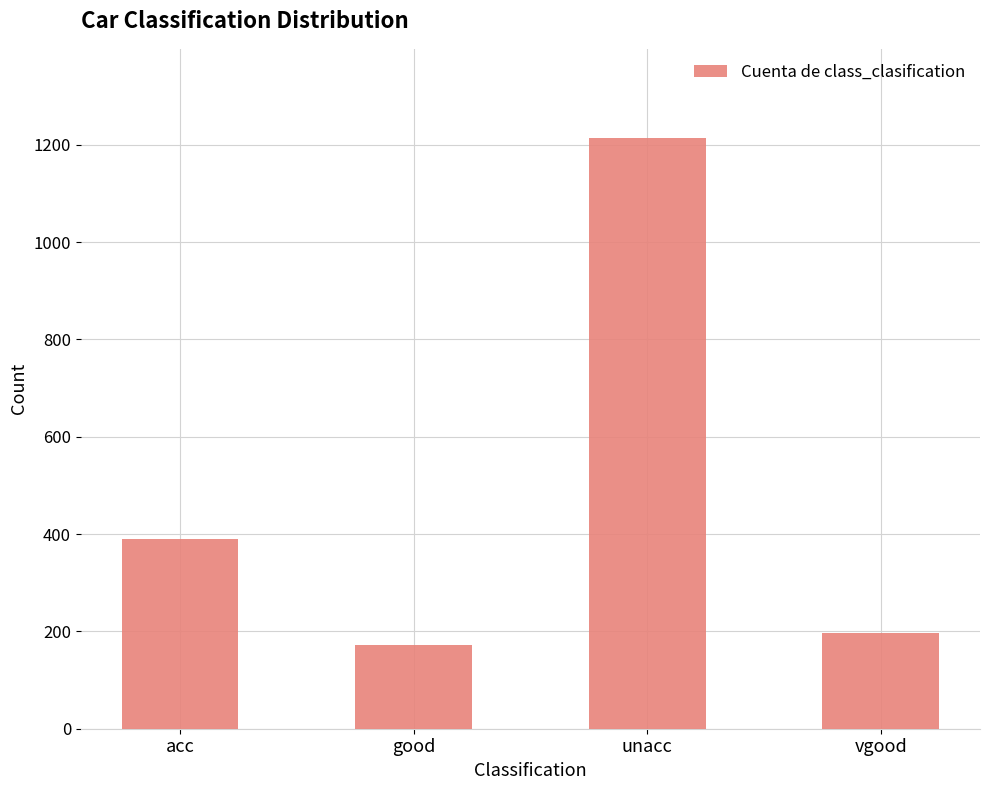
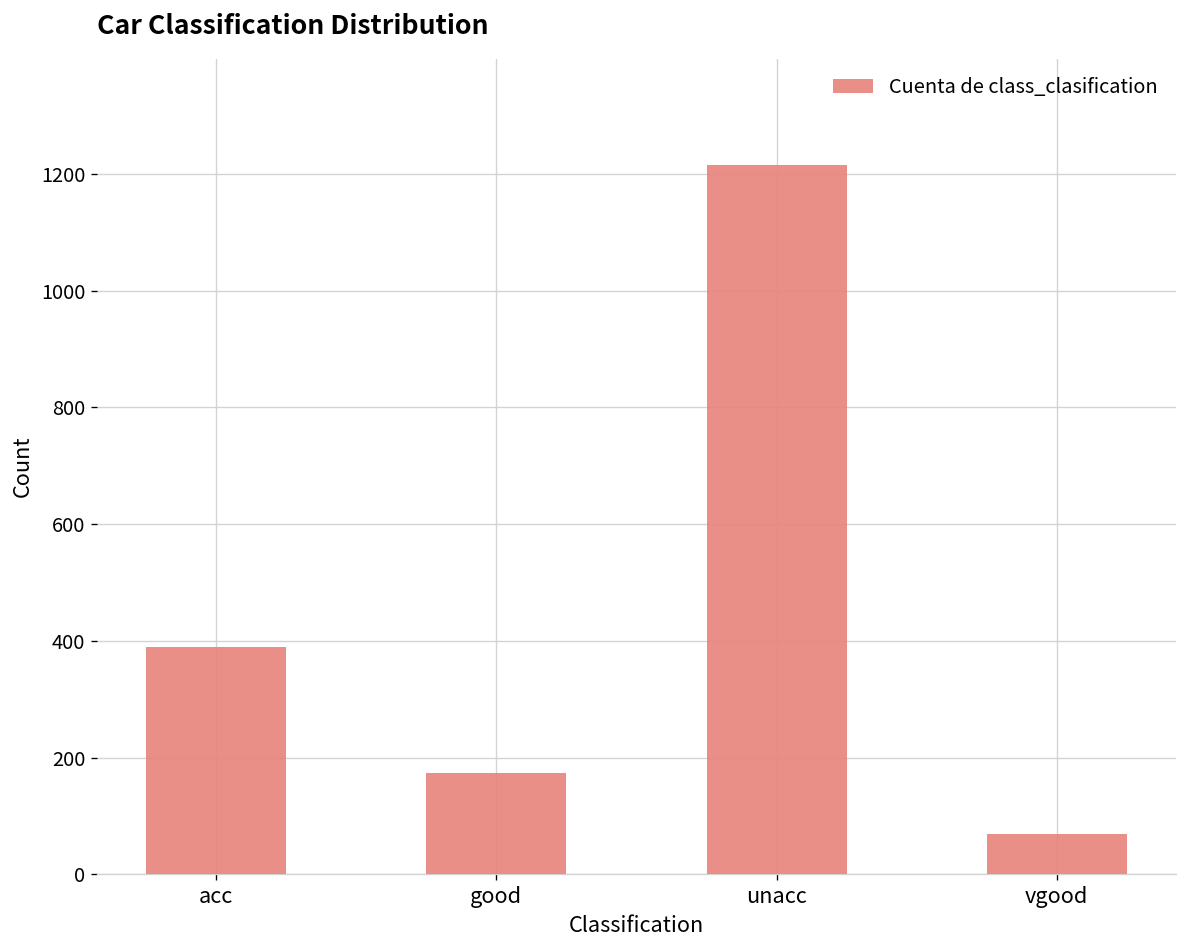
  {
    "acc": 390,
    "good": 170,
    "unacc": 1220,
-   "vgood": 200
+   "vgood": 70
  }
